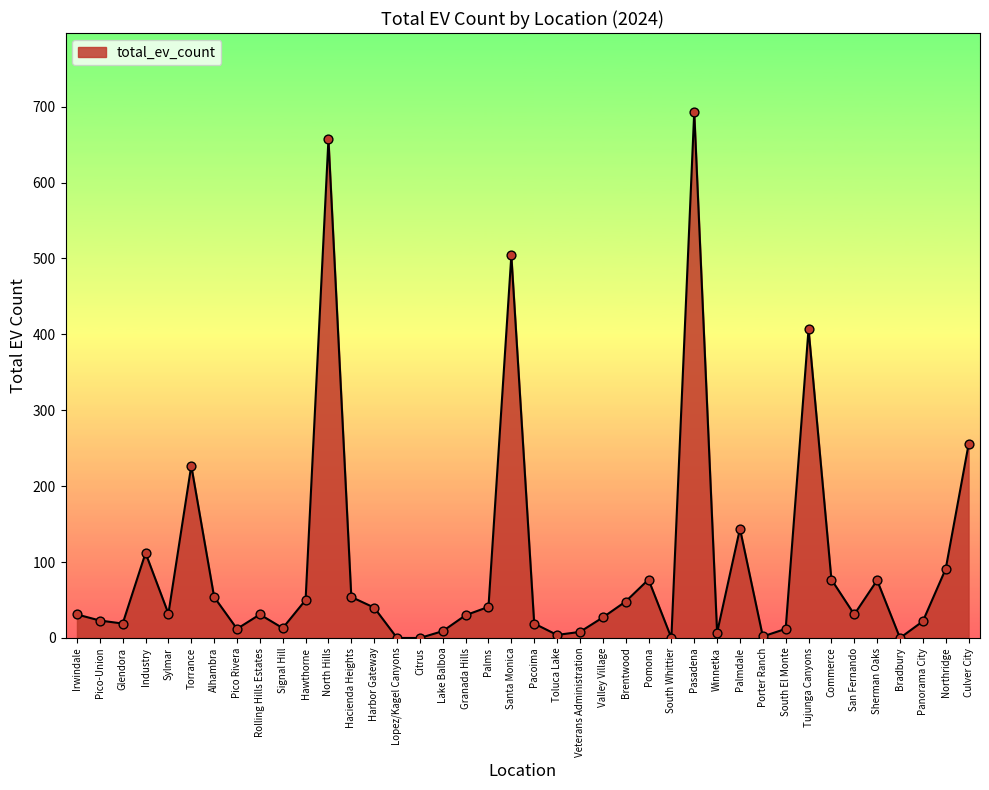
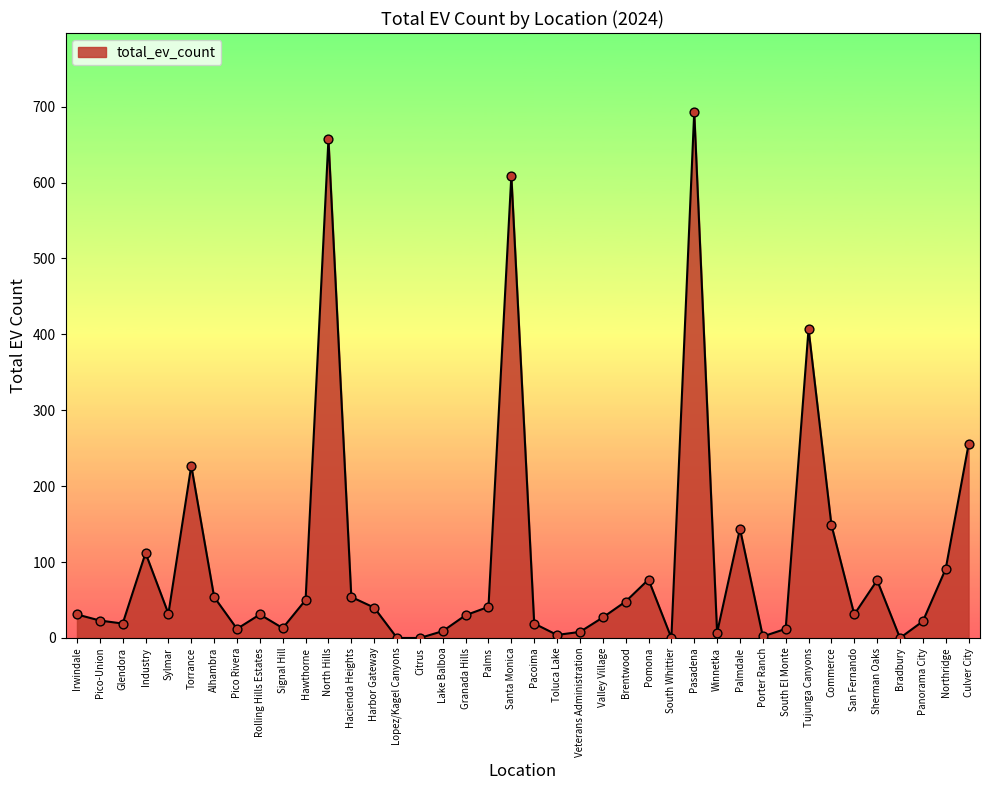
  {
    "Irwindale": 30,
    "Pico-Union": 20,
    "Glendora": 20,
    "Industry": 110,
    "Sylmar": 30,
    "Torrance": 230,
    "Alhambra": 50,
    "Pico Rivera": 10,
    "Rolling Hills Estates": 30,
    "Signal Hill": 10,
    "Hawthorne": 50,
    "North Hills": 660,
    "Hacienda Heights": 50,
    "Harbor Gateway": 40,
    "Lopez/Kagel Canyons": 0,
    "Citrus": 0,
    "Lake Balboa": 10,
    "Granada Hills": 30,
    "Palms": 40,
-   "Santa Monica": 500,
+   "Santa Monica": 610,
    "Pacoima": 20,
    "Toluca Lake": 0,
    "Veterans Administration": 10,
    "Valley Village": 30,
    "Brentwood": 50,
    "Pomona": 80,
    "South Whittier": 0,
    "Pasadena": 690,
    "Winnetka": 10,
    "Palmdale": 140,
    "Porter Ranch": 0,
    "South El Monte": 10,
    "Tujunga Canyons": 410,
-   "Commerce": 80,
+   "Commerce": 150,
    "San Fernando": 30,
    "Sherman Oaks": 80,
    "Bradbury": 0,
    "Panorama City": 20,
    "Northridge": 90,
    "Culver City": 260
  }
